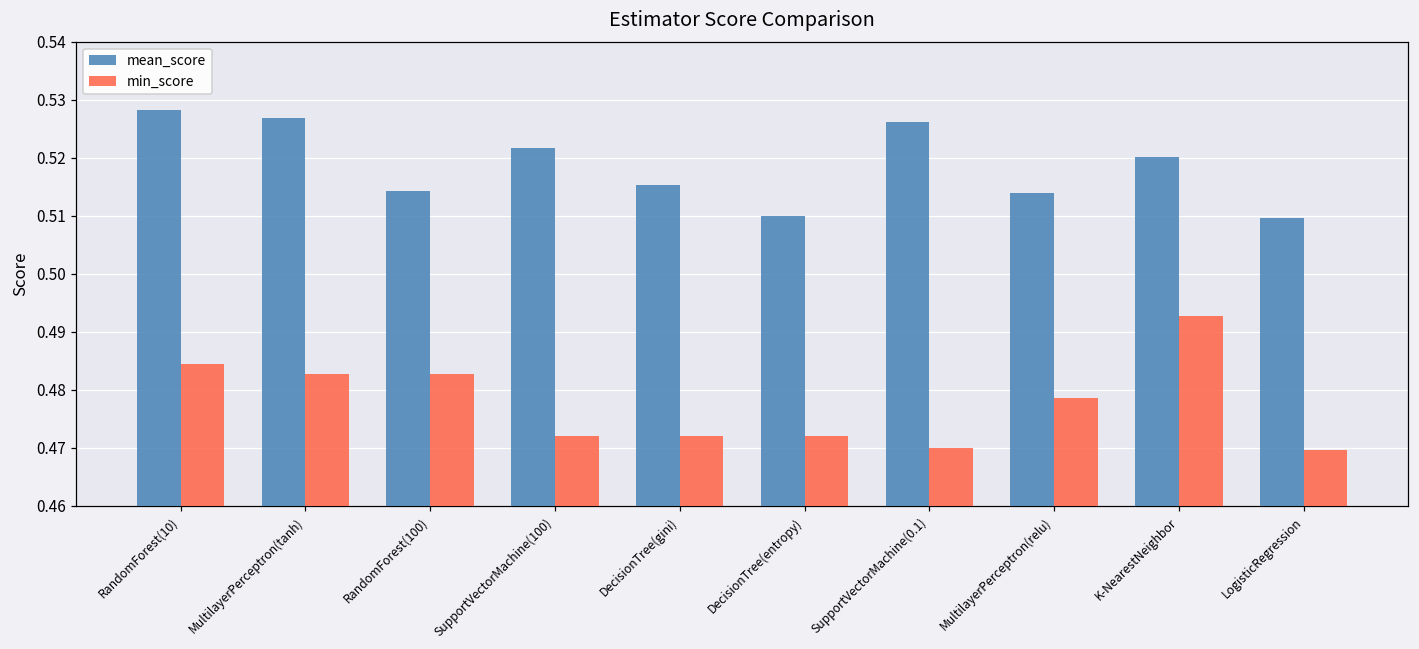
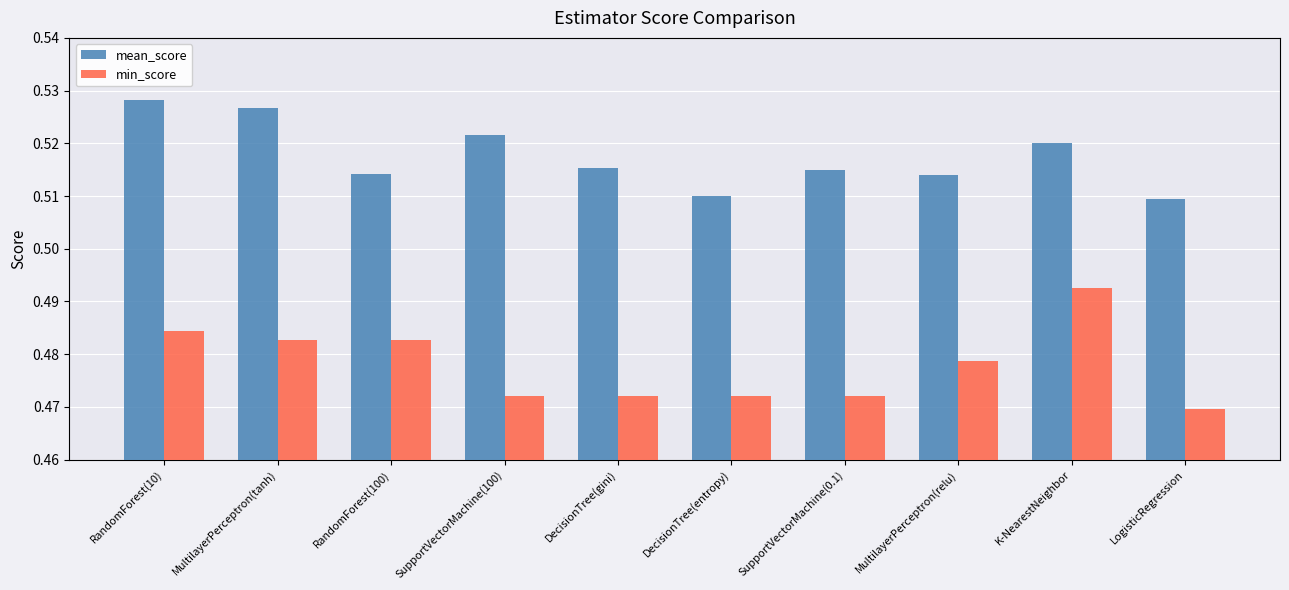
  {
    "mean_score": {
      "RandomForest(10)": 0.528,
      "MultilayerPerceptron(tanh)": 0.527,
      "RandomForest(100)": 0.514,
      "SupportVectorMachine(100)": 0.522,
      "DecisionTree(gini)": 0.515,
      "DecisionTree(entropy)": 0.510,
-     "SupportVectorMachine(0.1)": 0.526,
+     "SupportVectorMachine(0.1)": 0.515,
      "MultilayerPerceptron(relu)": 0.514,
      "K-NearestNeighbor": 0.520,
      "LogisticRegression": 0.510
    },
    "min_score": {
      "RandomForest(10)": 0.484,
      "MultilayerPerceptron(tanh)": 0.483,
      "RandomForest(100)": 0.483,
      "SupportVectorMachine(100)": 0.472,
      "DecisionTree(gini)": 0.472,
      "DecisionTree(entropy)": 0.472,
-     "SupportVectorMachine(0.1)": 0.470,
+     "SupportVectorMachine(0.1)": 0.472,
      "MultilayerPerceptron(relu)": 0.479,
      "K-NearestNeighbor": 0.493,
      "LogisticRegression": 0.470
    }
  }
